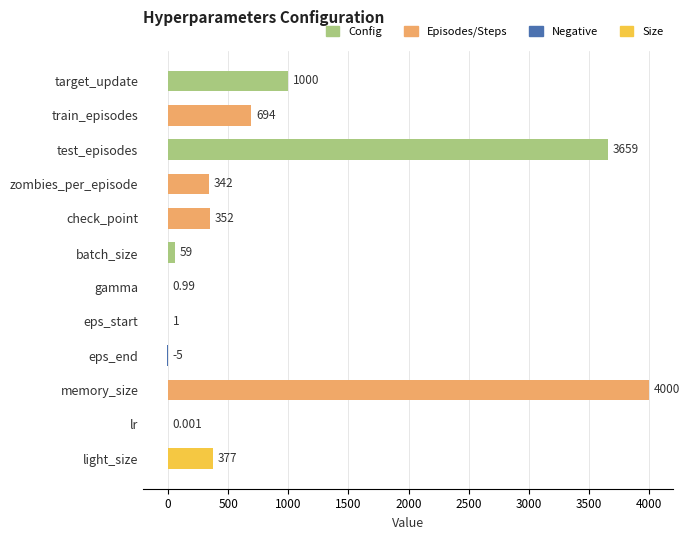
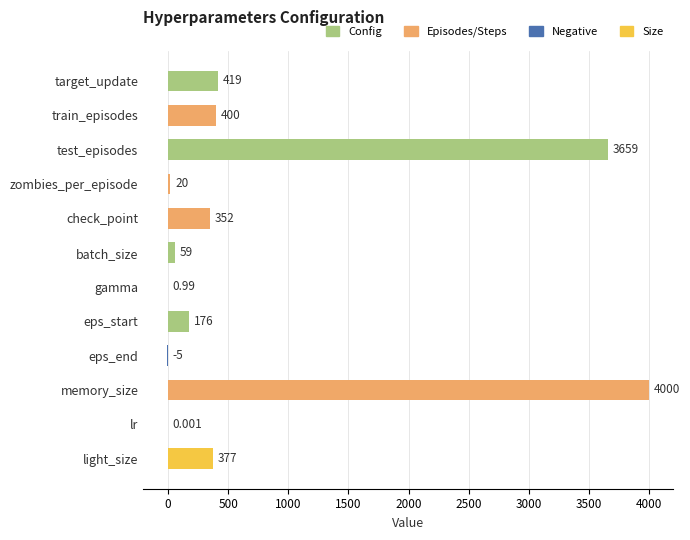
  {
-   "target_update": 1000,
-   "train_episodes": 694,
+   "target_update": 419,
+   "train_episodes": 400,
    "test_episodes": 3659,
-   "zombies_per_episode": 342,
+   "zombies_per_episode": 20,
    "check_point": 352,
    "batch_size": 59,
    "gamma": 0.99,
-   "eps_start": 1,
+   "eps_start": 176,
    "eps_end": -5,
    "memory_size": 4000,
    "lr": 0.001,
    "light_size": 377
  }
